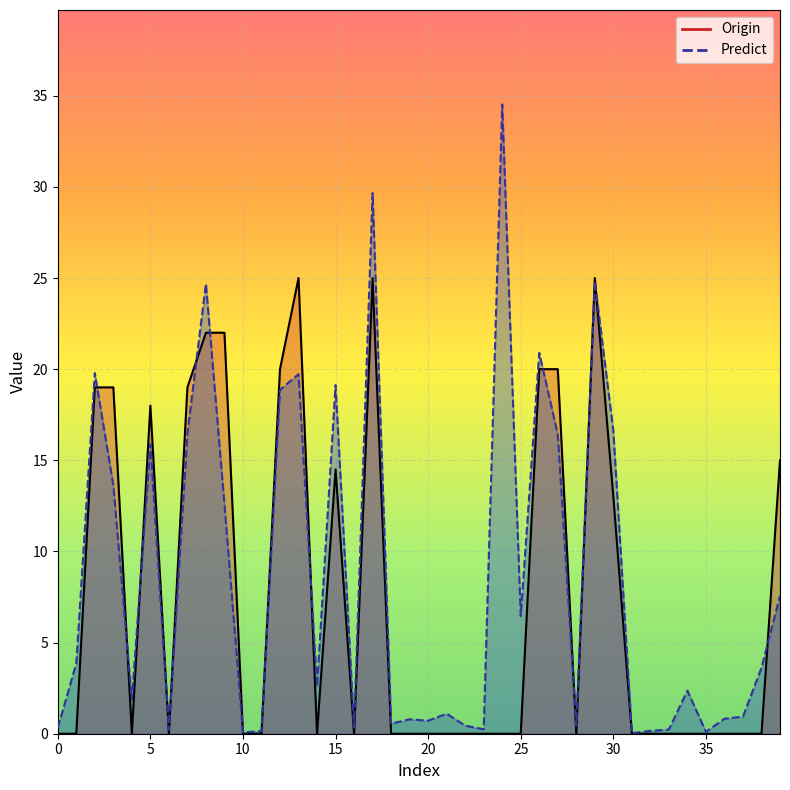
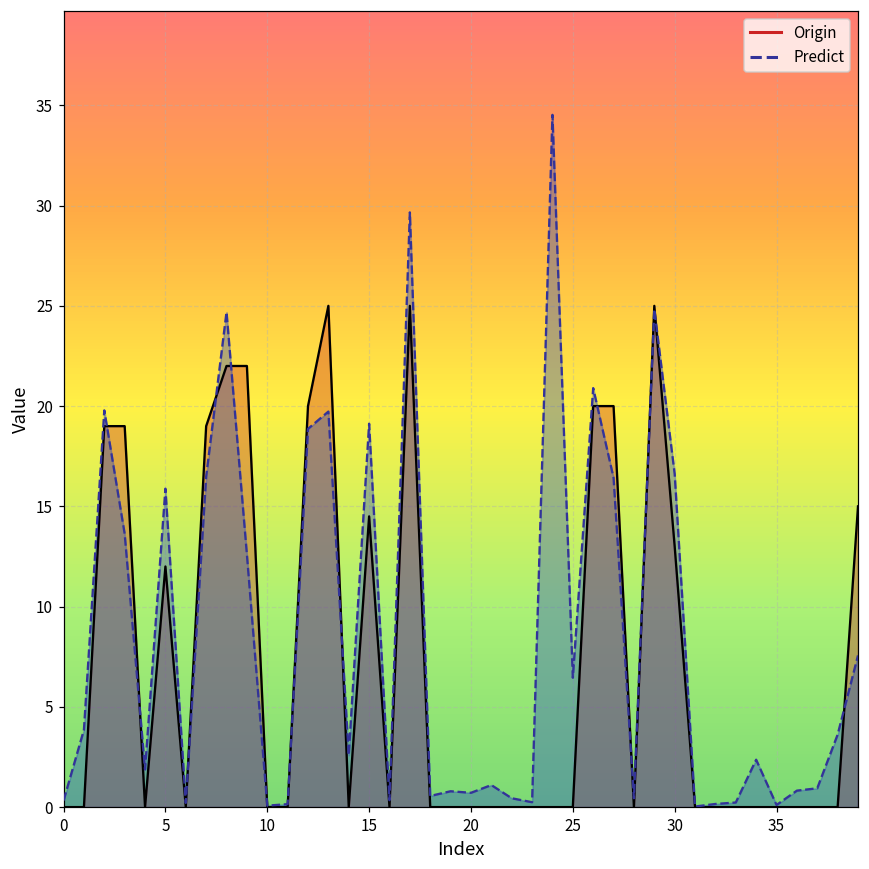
  {
    "Origin": {
      "0": 0,
-     "5": 18,
+     "5": 12,
      "15": 14.5,
      "20": 0,
      "25": 0,
      "30": 13
    }
  }
